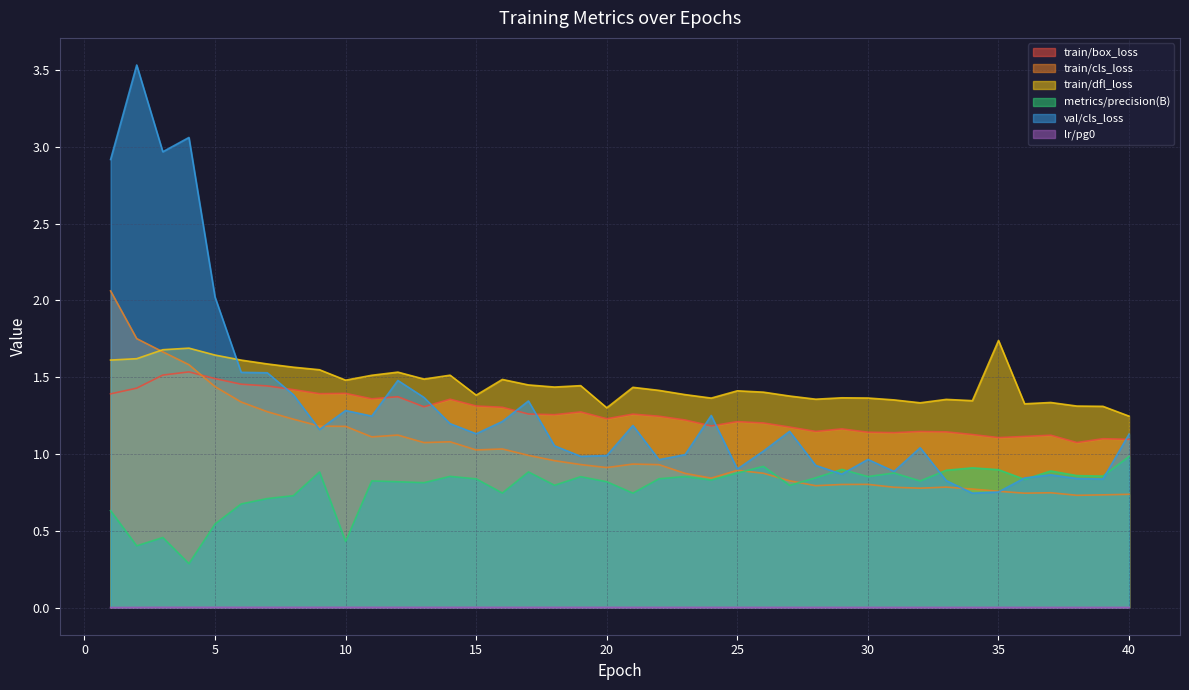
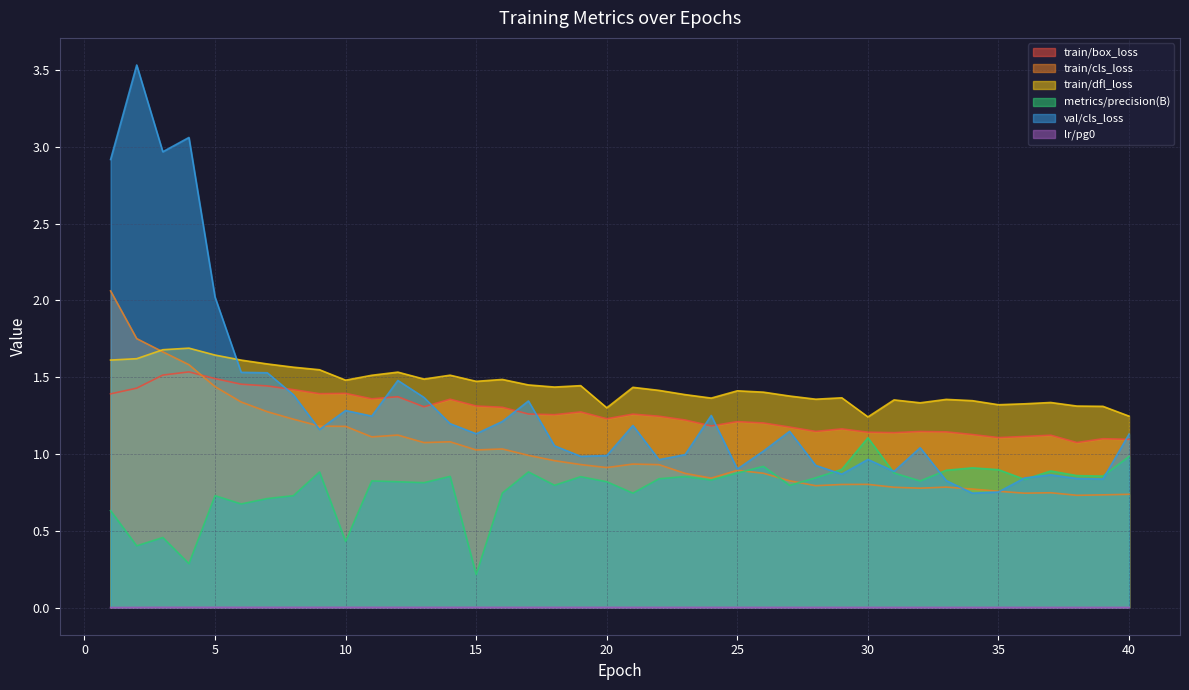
  {
    "train/dfl_loss": {
      "5": 1.64,
      "10": 1.48,
-     "15": 1.38,
+     "15": 1.47,
      "20": 1.30,
      "25": 1.41,
-     "30": 1.36,
-     "35": 1.74,
+     "30": 1.24,
+     "35": 1.32,
      "40": 1.25
    },
    "metrics/precision(B)": {
-     "5": 0.54,
+     "5": 0.73,
      "10": 0.43,
-     "15": 0.84,
+     "15": 0.21,
      "20": 0.82,
      "25": 0.88,
-     "30": 0.85,
+     "30": 1.11,
      "35": 0.90,
      "40": 0.98
    },
    "val/cls_loss": {
      "5": 2.02,
      "10": 1.28,
      "15": 1.13,
      "20": 0.99,
      "30": 0.96,
      "40": 1.13
    },
    "lr/pg0": {
      "5": 0.00,
      "10": 0.00,
      "15": 0.00,
      "20": 0.00,
      "25": 0.00,
      "30": 0.00,
      "35": 0.00,
      "40": 0.00
    }
  }
